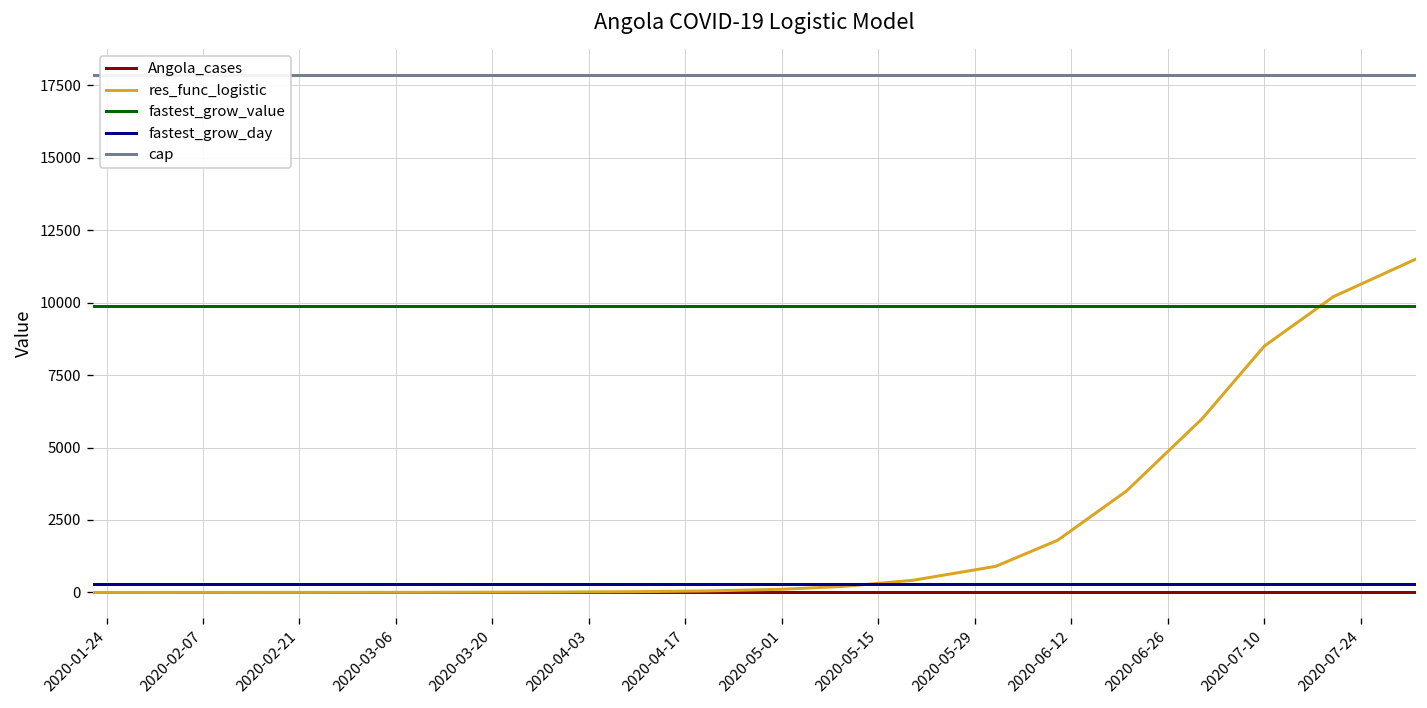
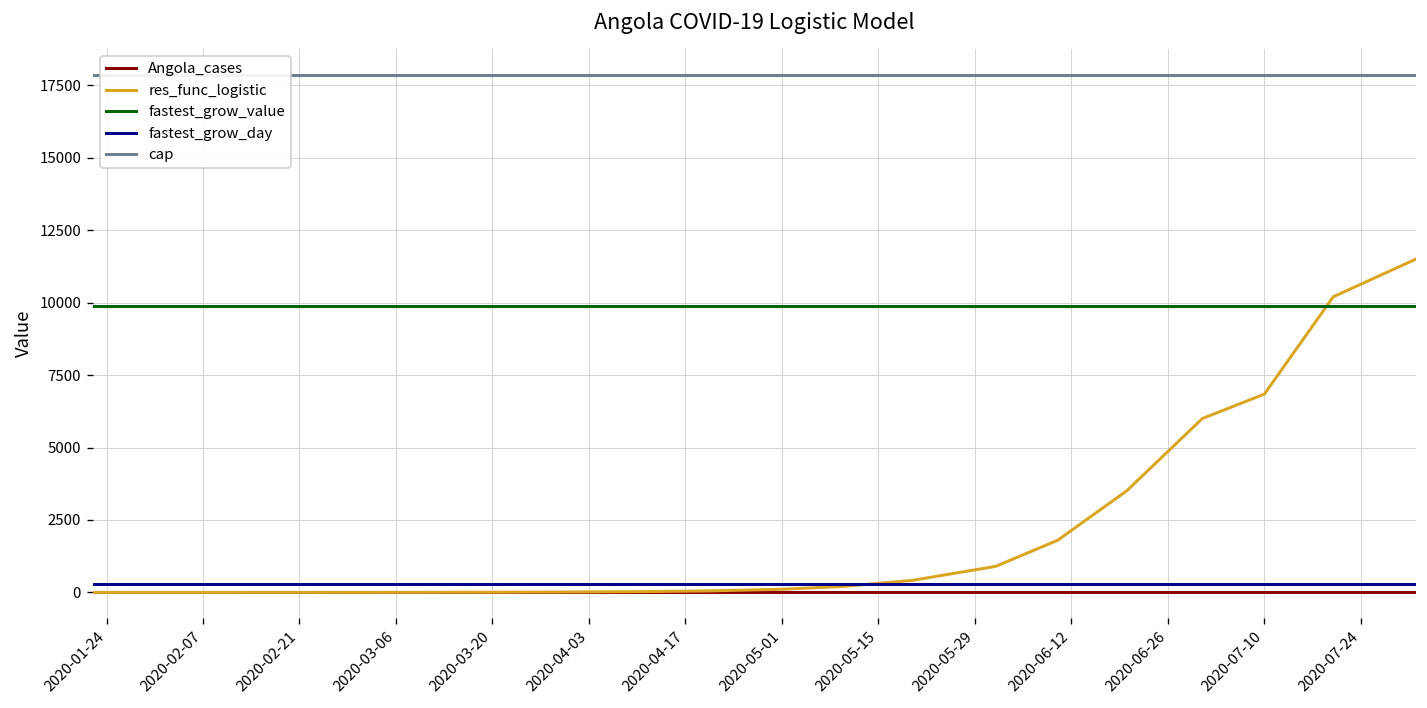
  {
    "Angola_cases": {
      "2020-05-01": 0,
      "2020-07-10": 0
    },
    "res_func_logistic": {
      "2020-05-01": 100,
-     "2020-07-10": 8500
+     "2020-07-10": 6800
    },
    "fastest_grow_value": {
      "2020-03-20": 9900,
      "2020-05-01": 9900,
      "2020-07-10": 9900
    },
    "fastest_grow_day": {
      "2020-03-20": 300,
      "2020-05-01": 300,
      "2020-07-10": 300
    },
    "cap": {
      "2020-03-20": 17900,
      "2020-05-01": 17900,
      "2020-07-10": 17900
    }
  }
